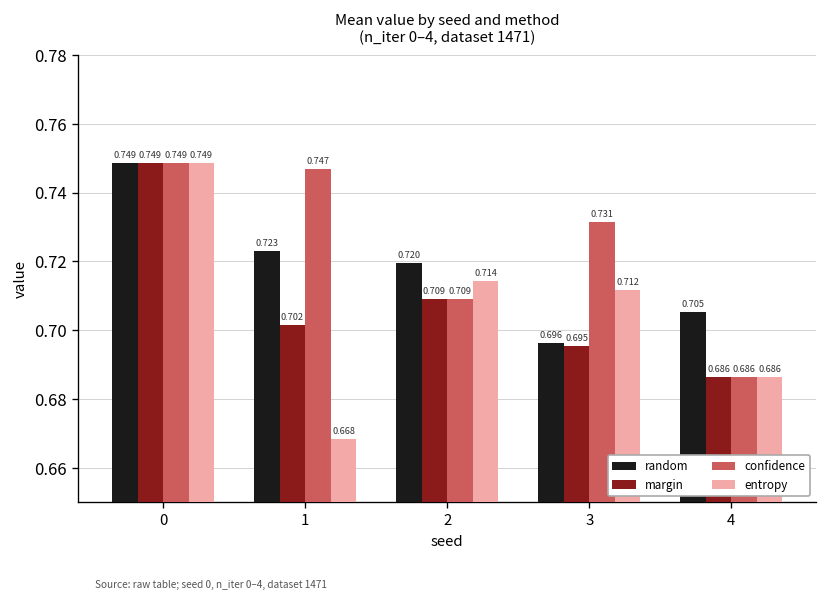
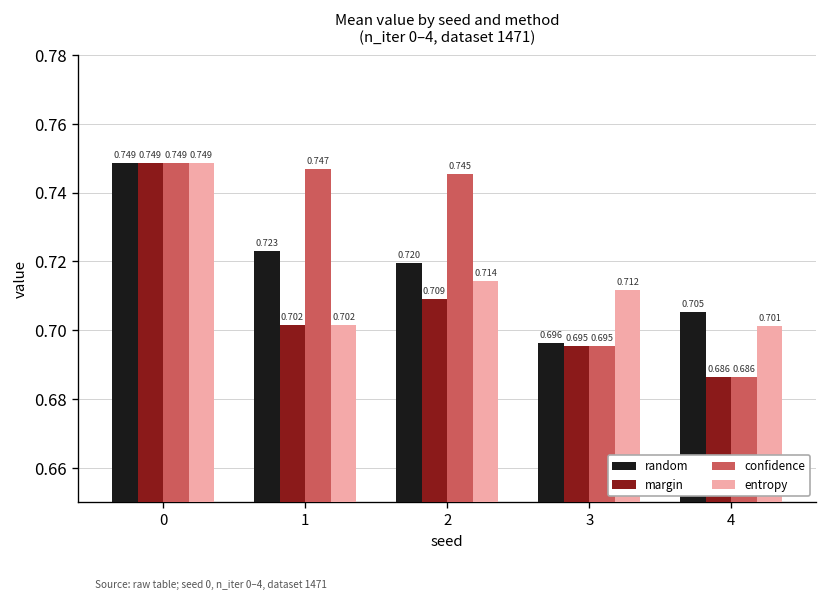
  {
    "random": {
      "0": 0.749,
      "1": 0.723,
      "2": 0.720,
      "3": 0.696,
      "4": 0.705
    },
    "margin": {
      "0": 0.749,
      "1": 0.702,
      "2": 0.709,
      "3": 0.695,
      "4": 0.686
    },
    "confidence": {
      "0": 0.749,
      "1": 0.747,
-     "2": 0.709,
-     "3": 0.731,
+     "2": 0.745,
+     "3": 0.695,
      "4": 0.686
    },
    "entropy": {
      "0": 0.749,
-     "1": 0.668,
+     "1": 0.702,
      "2": 0.714,
      "3": 0.712,
-     "4": 0.686
+     "4": 0.701
    }
  }
